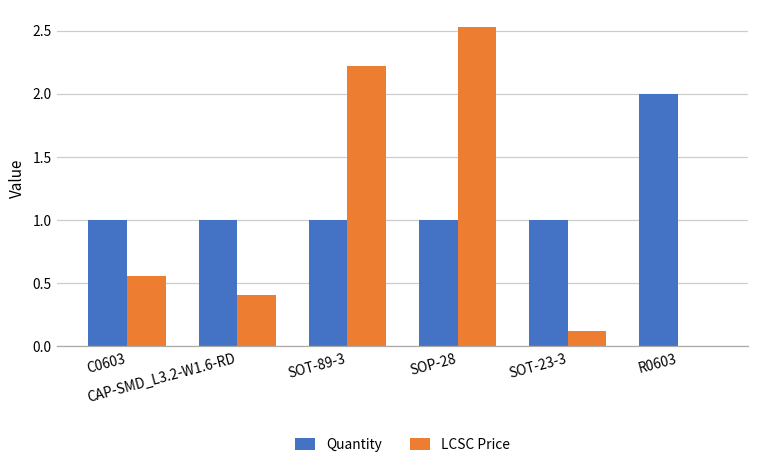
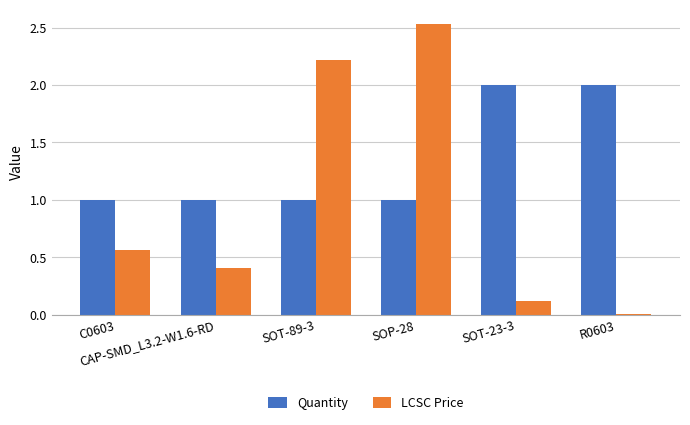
  {
    "Quantity": {
      "C0603": 1,
      "CAP-SMD_L3.2-W1.6-RD": 1,
      "SOT-89-3": 1,
      "SOP-28": 1,
-     "SOT-23-3": 1,
+     "SOT-23-3": 2,
      "R0603": 2
    },
    "LCSC Price": {
      "C0603": 0.56,
      "CAP-SMD_L3.2-W1.6-RD": 0.41,
      "SOT-89-3": 2.22,
      "SOP-28": 2.53,
      "SOT-23-3": 0.12
    }
  }
